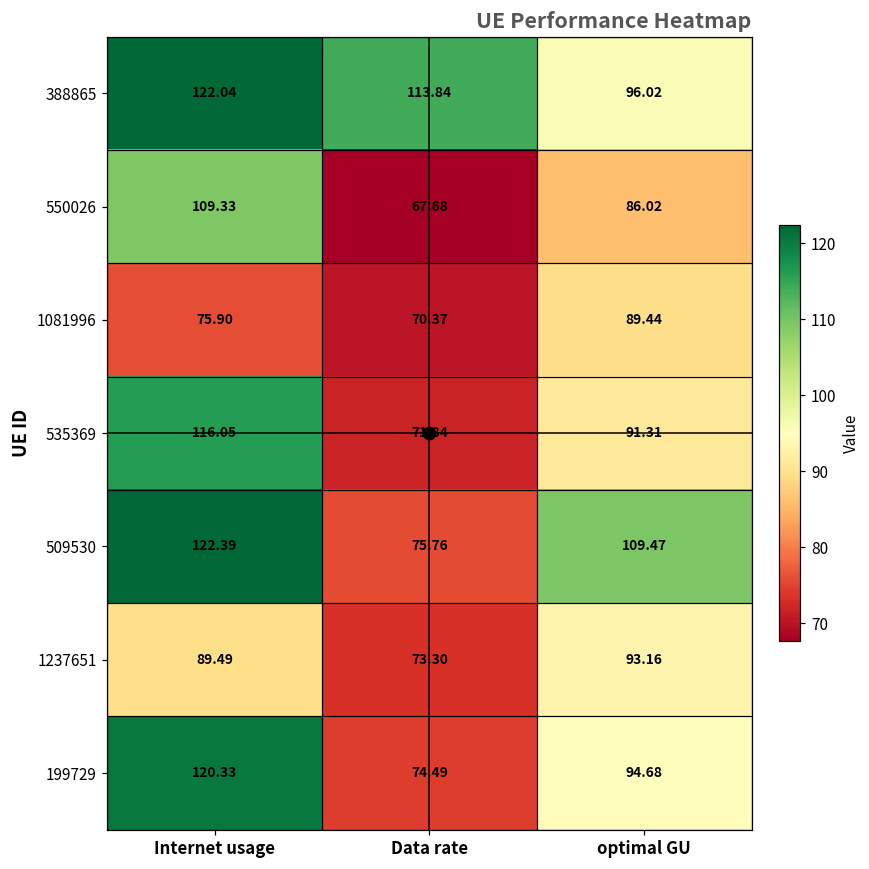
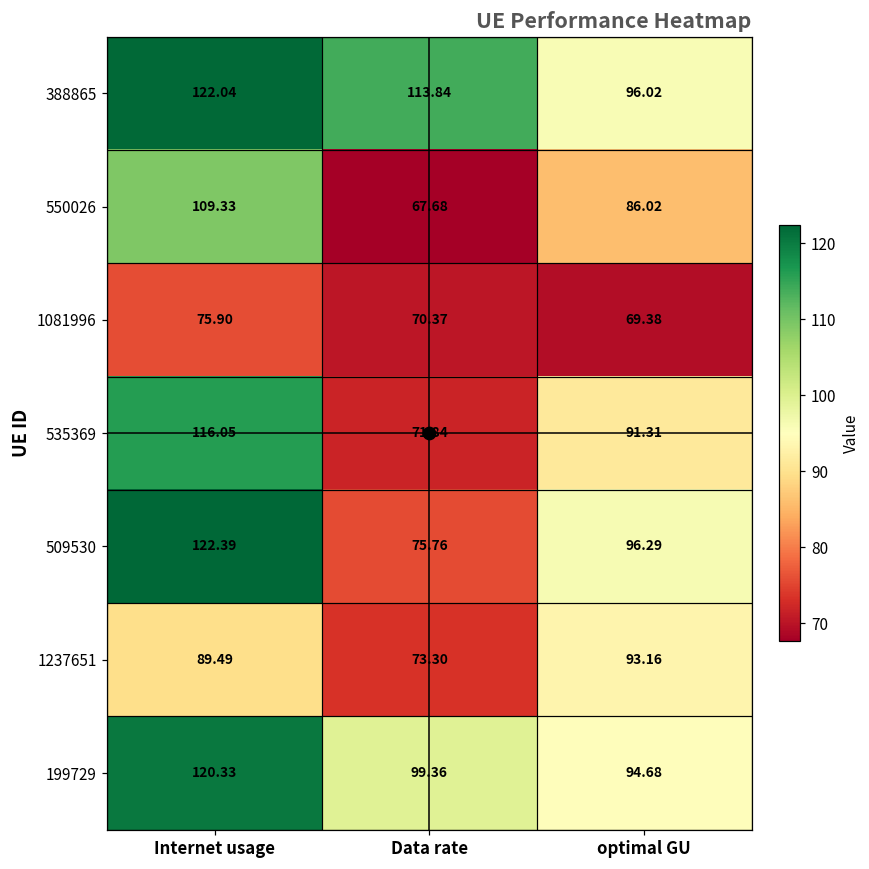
  {
    "388865": {
      "Internet usage": 122.04,
      "Data rate": 113.84,
      "optimal GU": 96.02
    },
    "550026": {
      "Internet usage": 109.33,
      "Data rate": 67.68,
      "optimal GU": 86.02
    },
    "1081996": {
      "Internet usage": 75.90,
      "Data rate": 70.37,
-     "optimal GU": 89.44
+     "optimal GU": 69.38
    },
    "535369": {
      "Internet usage": 116.05,
      "optimal GU": 91.31
    },
    "509530": {
      "Internet usage": 122.39,
      "Data rate": 75.76,
-     "optimal GU": 109.47
+     "optimal GU": 96.29
    },
    "1237651": {
      "Internet usage": 89.49,
      "Data rate": 73.30,
      "optimal GU": 93.16
    },
    "199729": {
      "Internet usage": 120.33,
-     "Data rate": 74.49,
+     "Data rate": 99.36,
      "optimal GU": 94.68
    }
  }
